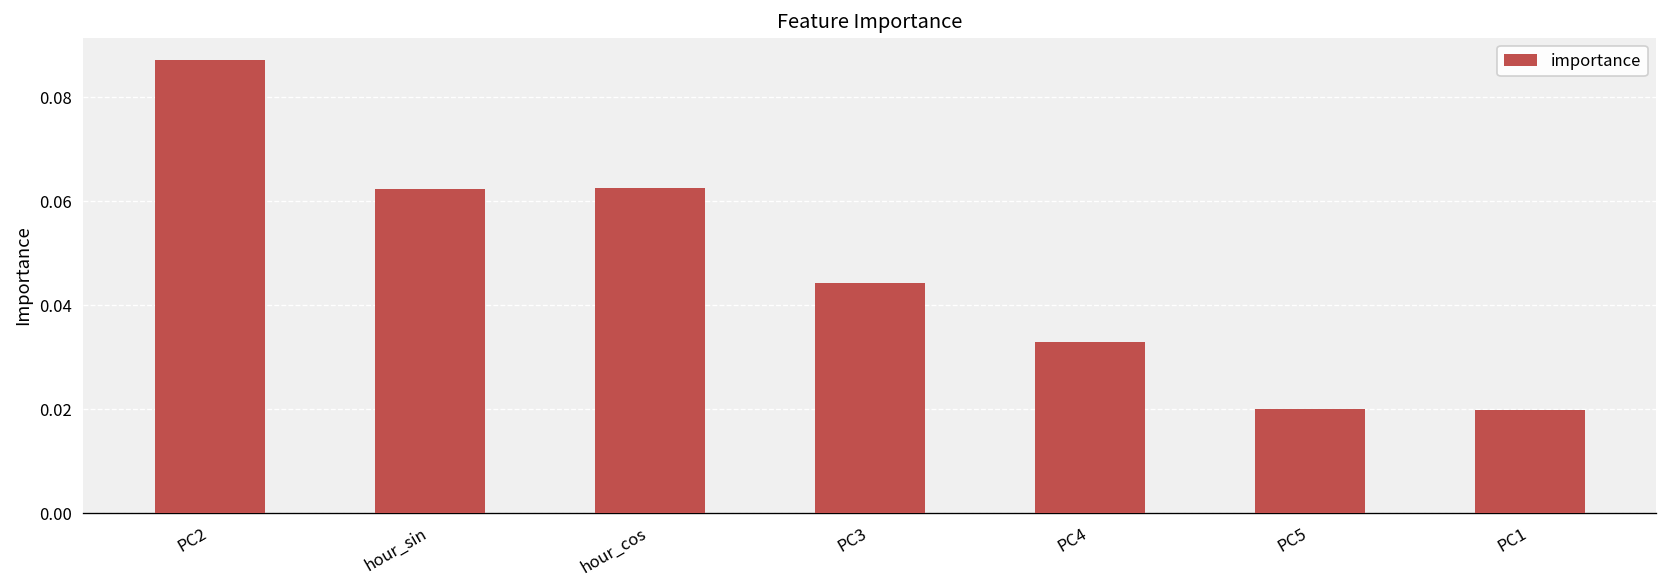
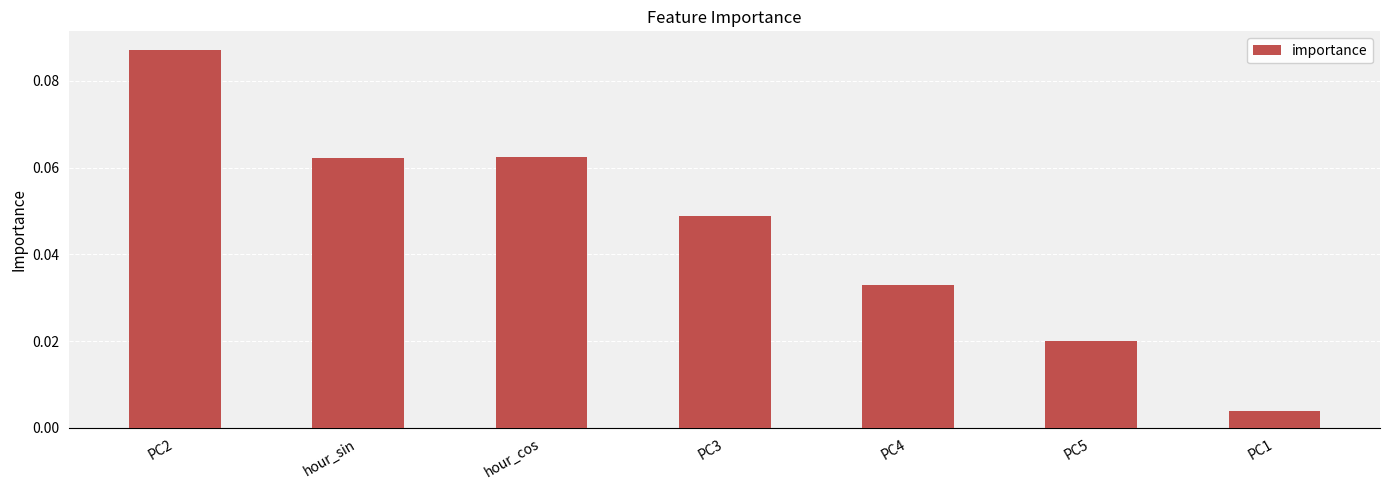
  {
    "PC2": 0.087,
    "hour_sin": 0.062,
    "hour_cos": 0.063,
-   "PC3": 0.044,
+   "PC3": 0.049,
    "PC4": 0.033,
    "PC5": 0.020,
-   "PC1": 0.020
+   "PC1": 0.004
  }
